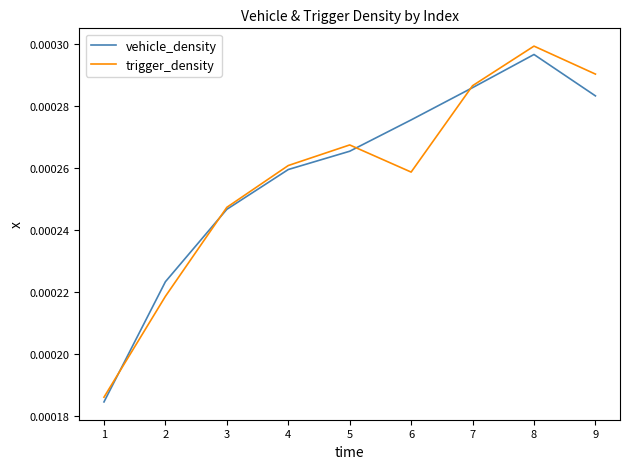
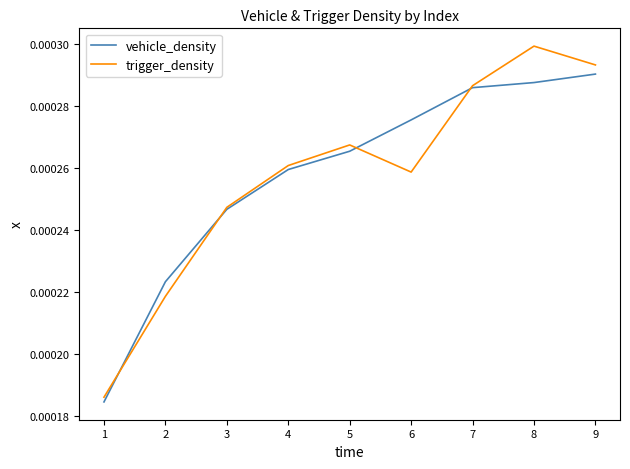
  {
    "vehicle_density": {
      "1": 0.000185,
      "2": 0.000223,
      "4": 0.000260,
      "5": 0.000265,
      "6": 0.000276,
-     "8": 0.000297,
-     "9": 0.000283
+     "8": 0.000288,
+     "9": 0.000290
    },
    "trigger_density": {
      "1": 0.000186,
      "2": 0.000219,
      "4": 0.000261,
      "5": 0.000267,
      "6": 0.000259,
      "8": 0.000299,
-     "9": 0.000290
+     "9": 0.000293
    }
  }
